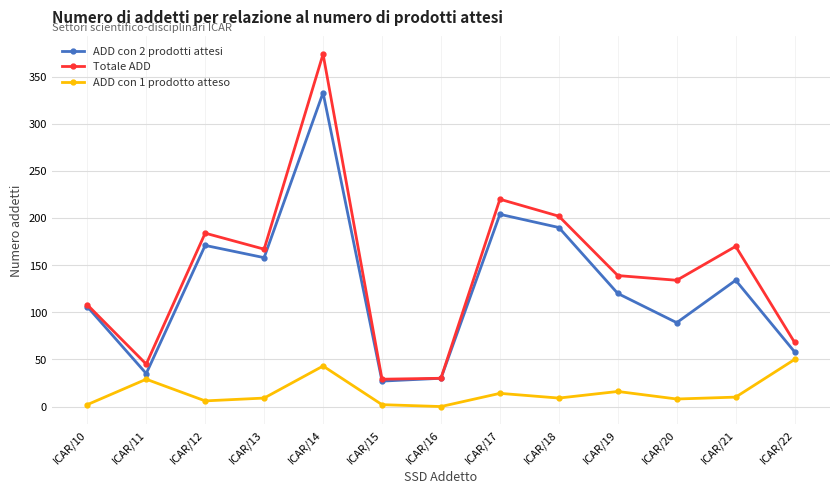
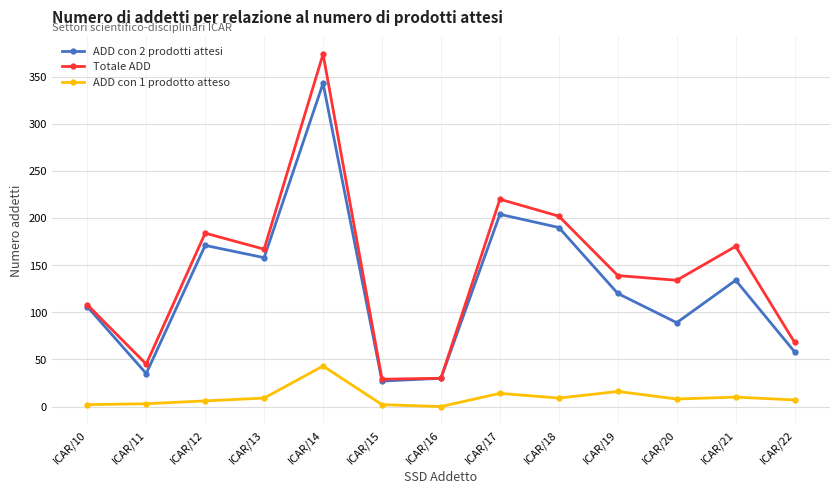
  {
    "ADD con 2 prodotti attesi": {
      "ICAR/11": 40,
      "ICAR/12": 170,
      "ICAR/13": 160,
-     "ICAR/14": 330,
+     "ICAR/14": 340,
      "ICAR/17": 200,
      "ICAR/18": 190,
      "ICAR/19": 120,
      "ICAR/20": 90,
      "ICAR/21": 130,
      "ICAR/22": 60
    },
    "Totale ADD": {
      "ICAR/11": 50,
      "ICAR/12": 180,
      "ICAR/13": 170,
      "ICAR/14": 370,
      "ICAR/17": 220,
      "ICAR/18": 200,
      "ICAR/19": 140,
      "ICAR/20": 130,
      "ICAR/21": 170,
      "ICAR/22": 70
    },
    "ADD con 1 prodotto atteso": {
      "ICAR/10": 0,
-     "ICAR/11": 30,
+     "ICAR/11": 0,
      "ICAR/12": 10,
      "ICAR/13": 10,
      "ICAR/14": 40,
      "ICAR/15": 0,
      "ICAR/16": 0,
      "ICAR/17": 10,
      "ICAR/18": 10,
      "ICAR/19": 20,
      "ICAR/20": 10,
      "ICAR/21": 10,
-     "ICAR/22": 50
+     "ICAR/22": 10
    }
  }
